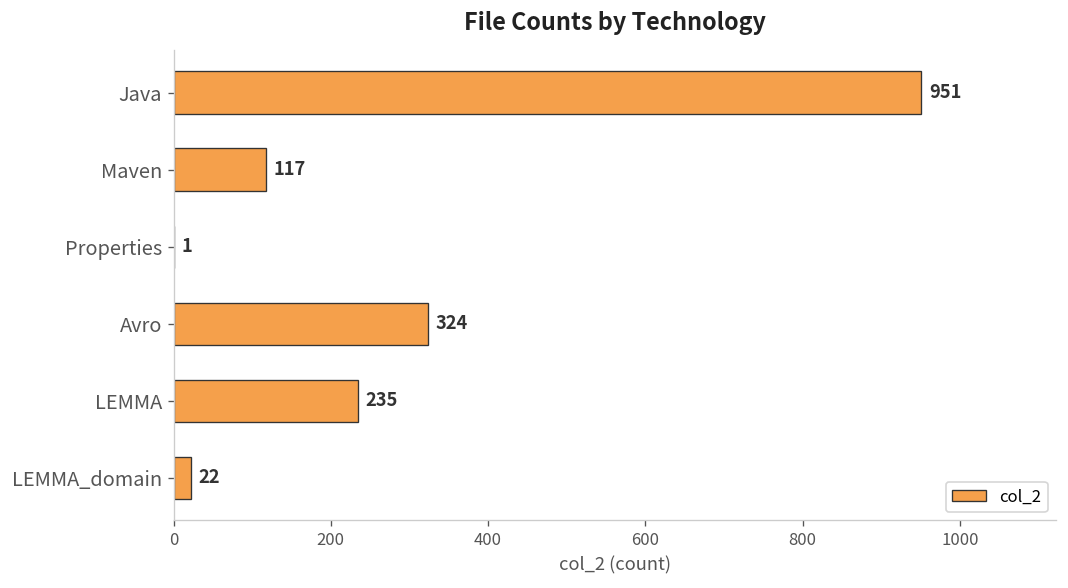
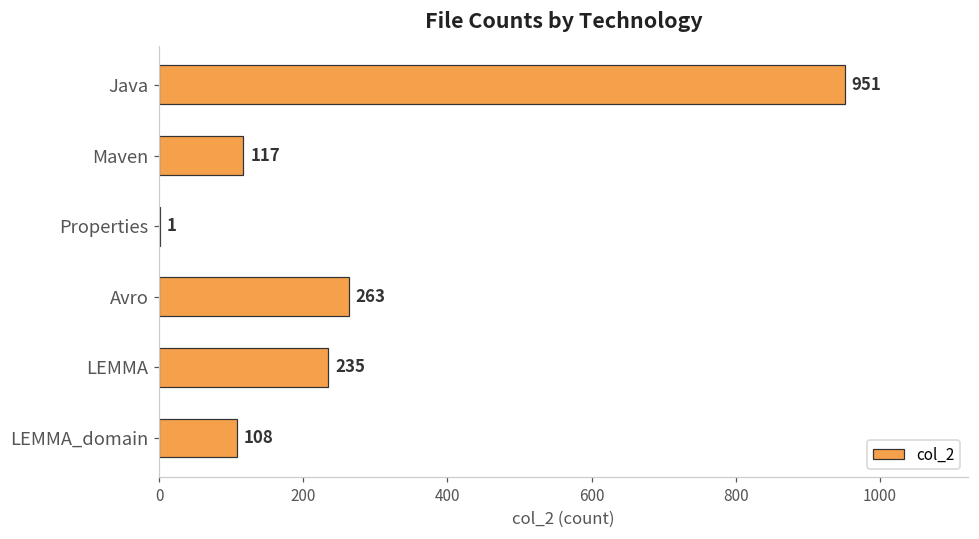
  {
    "Java": 951,
    "Maven": 117,
    "Properties": 1,
-   "Avro": 324,
+   "Avro": 263,
    "LEMMA": 235,
-   "LEMMA_domain": 22
+   "LEMMA_domain": 108
  }
